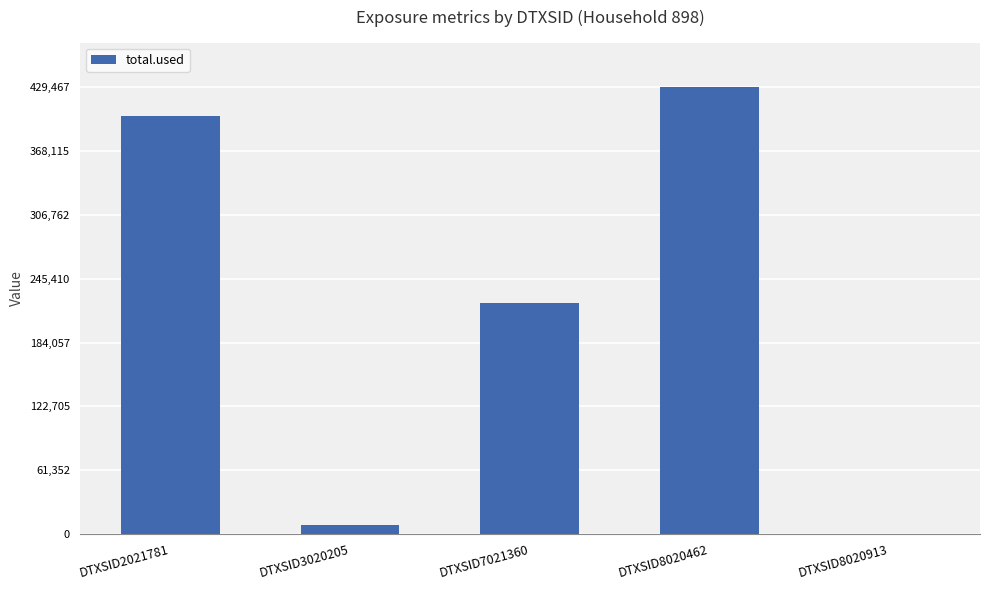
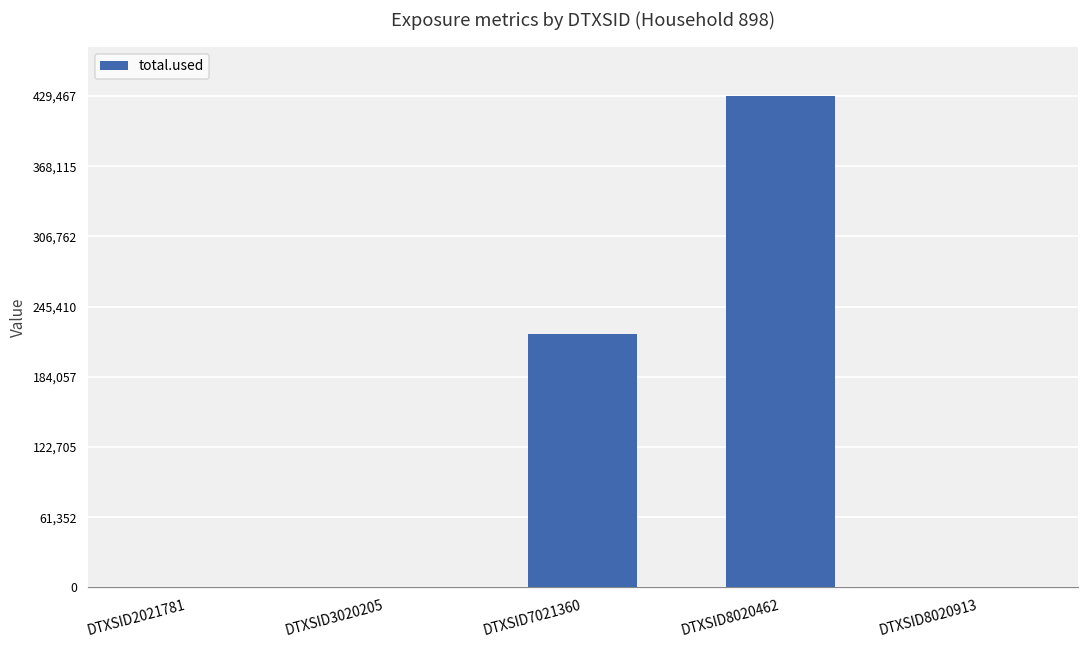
  {
-   "DTXSID2021781": "401,000",
-   "DTXSID3020205": "8,000",
+   "DTXSID2021781": "0",
+   "DTXSID3020205": "0",
    "DTXSID7021360": "222,000",
    "DTXSID8020462": "429,000",
    "DTXSID8020913": "0"
  }
